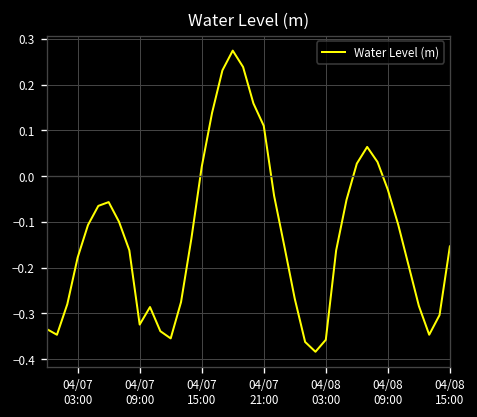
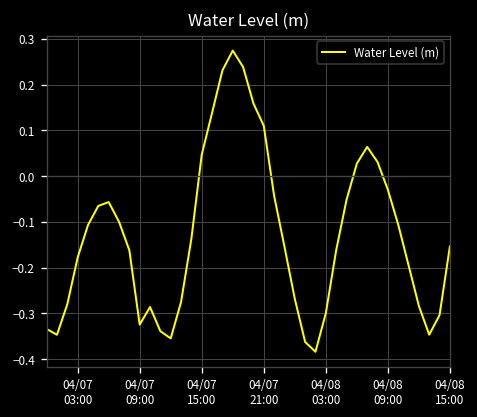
  {
    "04/07 03:00": -0.18,
    "04/07 09:00": -0.32,
-   "04/07 15:00": 0.02,
+   "04/07 15:00": 0.05,
    "04/07 21:00": 0.11,
-   "04/08 03:00": -0.36,
+   "04/08 03:00": -0.30,
    "04/08 09:00": -0.03,
    "04/08 15:00": -0.15
  }
